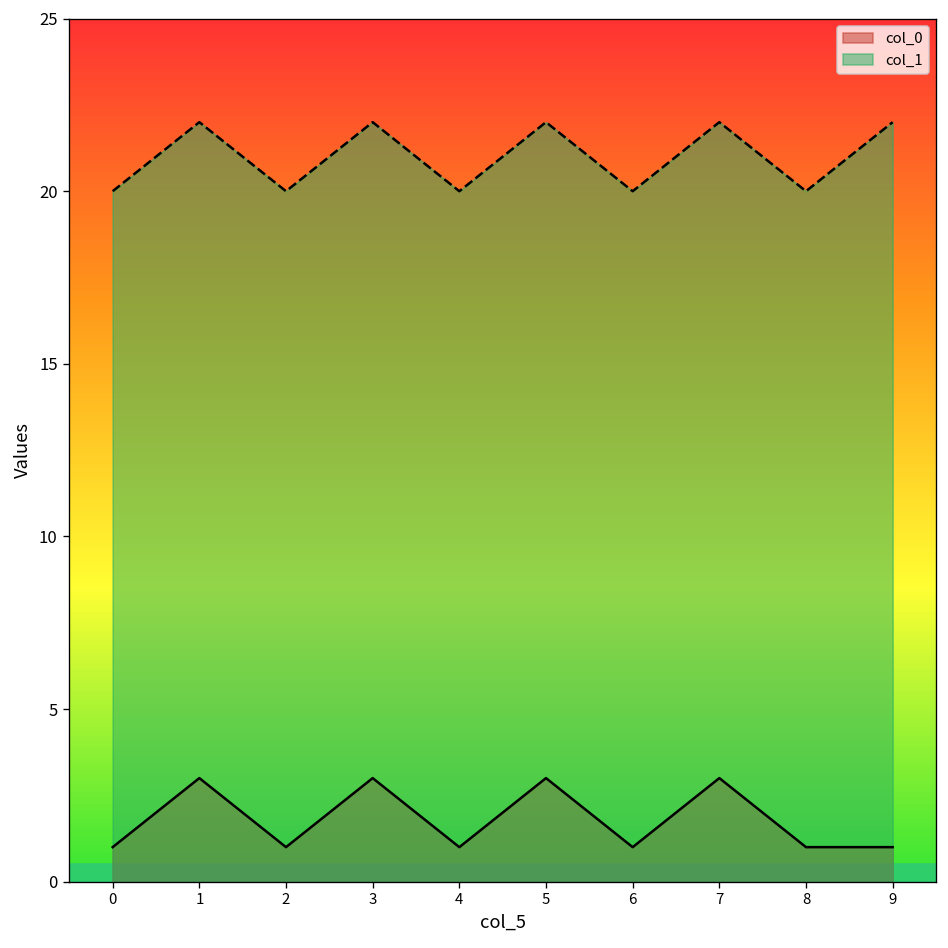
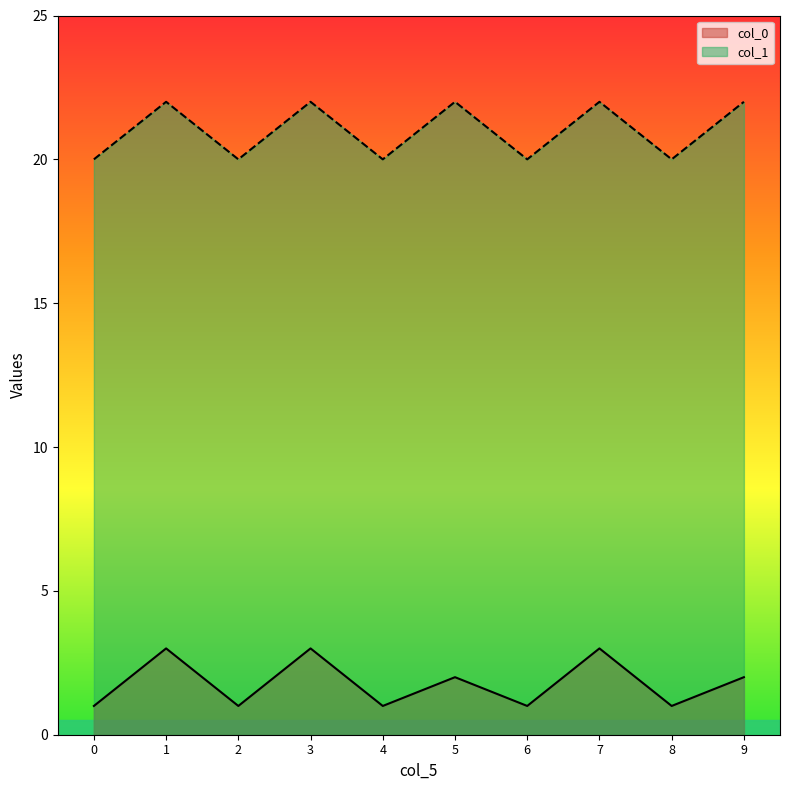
  {
    "col_0": {
      "0": 1,
      "1": 3,
      "2": 1,
      "3": 3,
      "4": 1,
-     "5": 3,
+     "5": 2,
      "6": 1,
      "7": 3,
      "8": 1,
-     "9": 1
+     "9": 2
    },
    "col_1": {
      "0": 20,
      "1": 22,
      "2": 20,
      "3": 22,
      "4": 20,
      "5": 22,
      "6": 20,
      "7": 22,
      "8": 20,
      "9": 22
    }
  }
